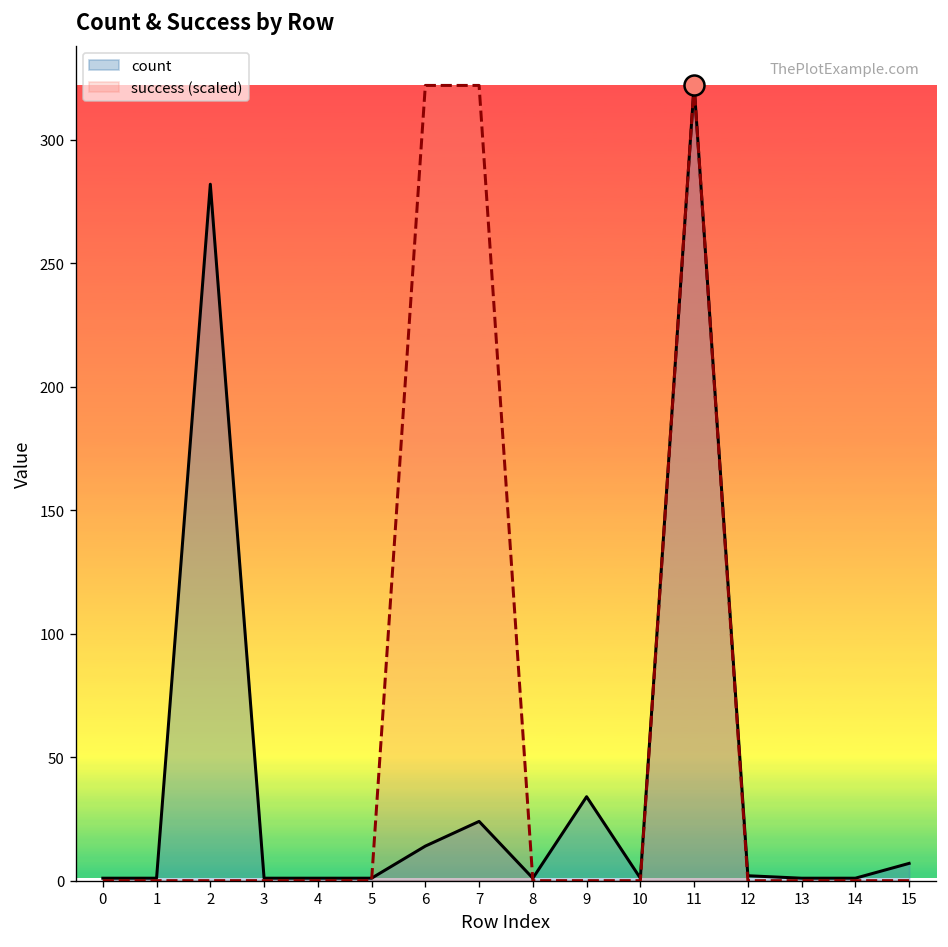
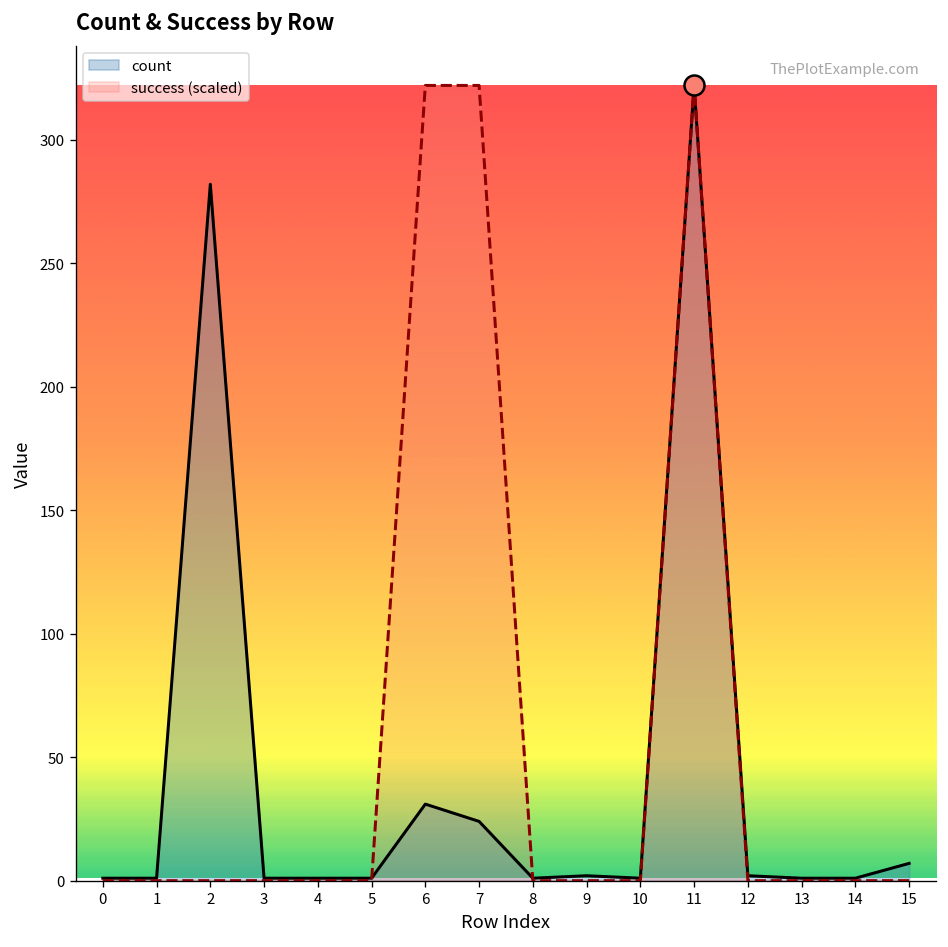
  {
    "count": {
      "2": 282,
-     "6": 14,
+     "6": 31,
      "7": 24,
-     "9": 34,
+     "9": 2,
      "12": 2,
      "15": 7
    }
  }
